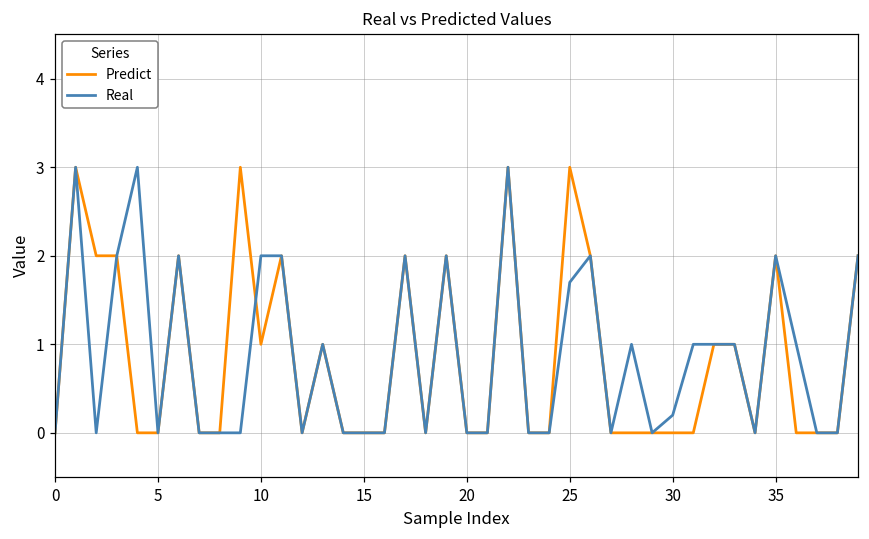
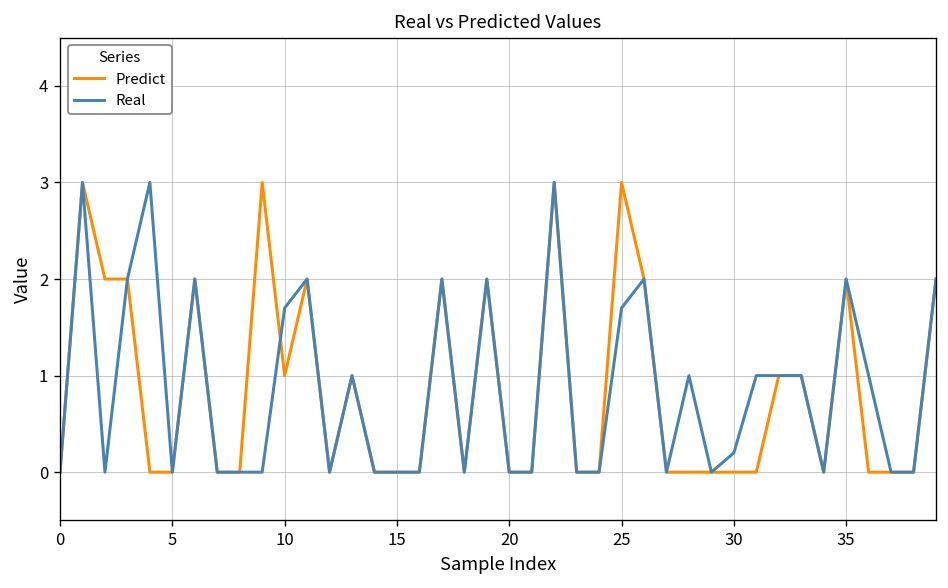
  {
    "Predict": {
      "10": 1.0,
      "25": 3.0,
      "30": 0.0
    },
    "Real": {
-     "10": 2.0,
+     "10": 1.7,
      "25": 1.7,
      "30": 0.2
    }
  }
